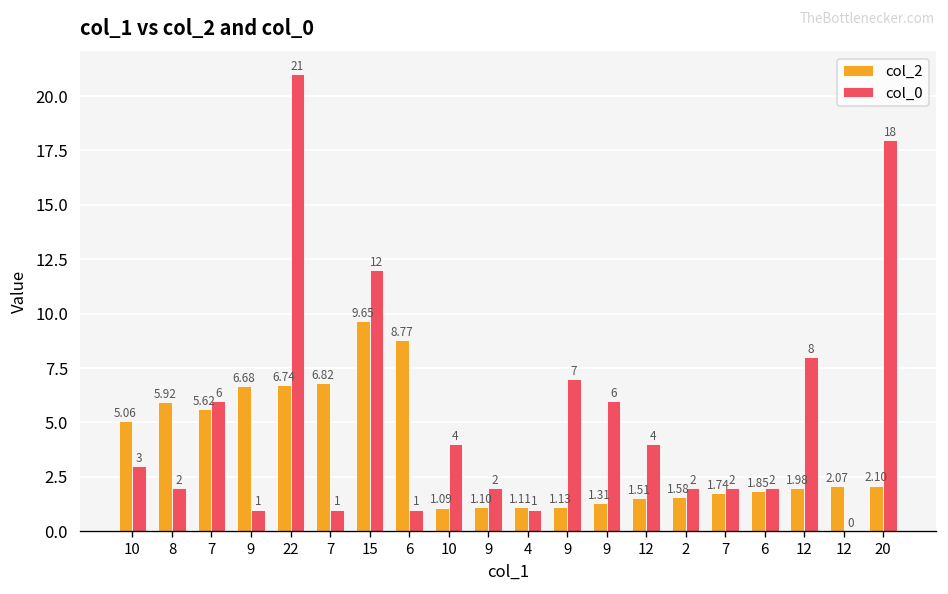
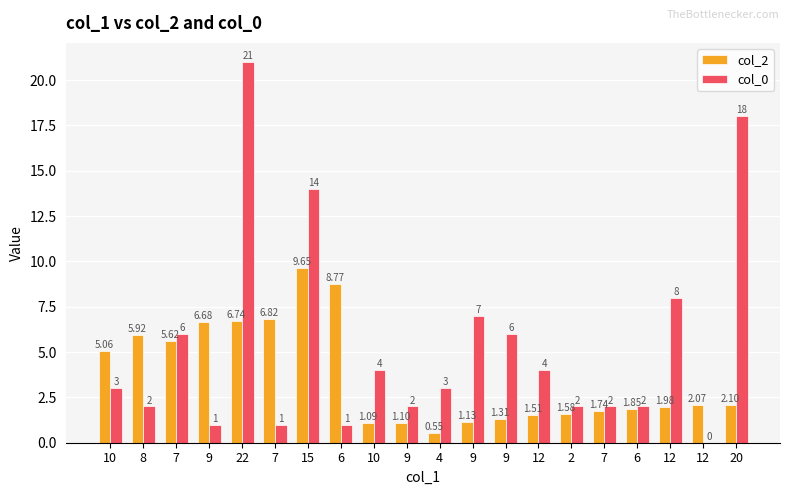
  {
    "col_2": {
      "8": 5.92,
      "22": 6.74,
      "15": 9.65,
-     "4": 1.11,
+     "4": 0.55,
      "2": 1.58,
      "20": 2.10
    },
    "col_0": {
      "8": 2,
      "22": 21,
-     "15": 12,
-     "4": 1,
+     "15": 14,
+     "4": 3,
      "2": 2,
      "20": 18
    }
  }
